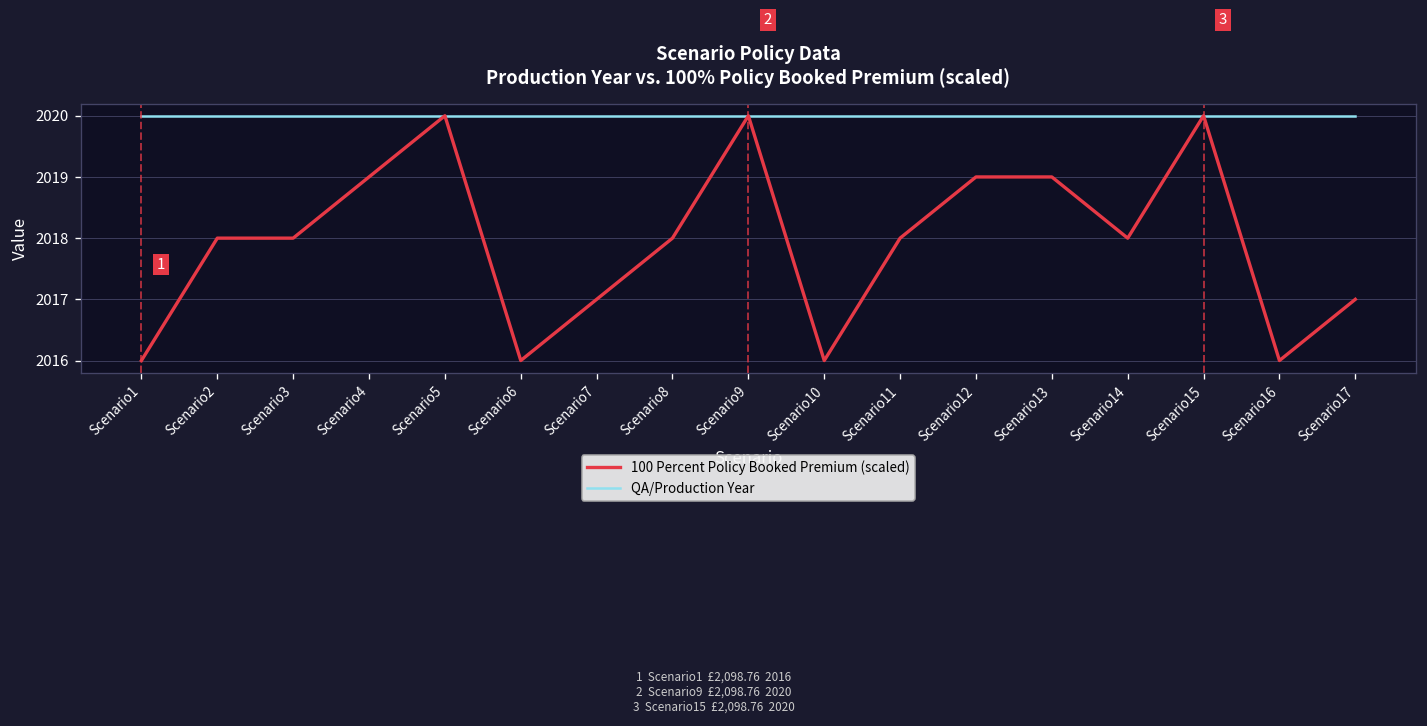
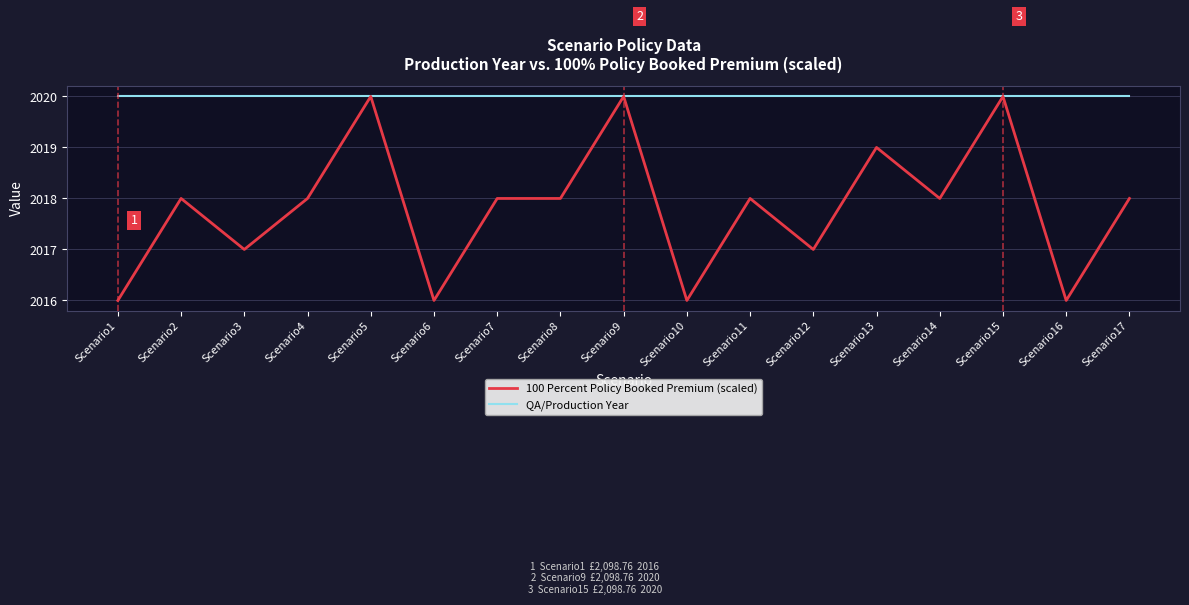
  {
    "100 Percent Policy Booked Premium (scaled)": {
      "Scenario1": 2016,
      "Scenario2": 2018,
-     "Scenario3": 2018,
-     "Scenario4": 2019,
+     "Scenario3": 2017,
+     "Scenario4": 2018,
      "Scenario6": 2016,
-     "Scenario7": 2017,
+     "Scenario7": 2018,
      "Scenario8": 2018,
      "Scenario10": 2016,
      "Scenario11": 2018,
-     "Scenario12": 2019,
+     "Scenario12": 2017,
      "Scenario13": 2019,
      "Scenario14": 2018,
      "Scenario16": 2016,
-     "Scenario17": 2017
+     "Scenario17": 2018
    },
    "QA/Production Year": {
      "Scenario1": 2020,
      "Scenario2": 2020,
      "Scenario3": 2020,
      "Scenario4": 2020,
      "Scenario6": 2020,
      "Scenario7": 2020,
      "Scenario8": 2020,
      "Scenario10": 2020,
      "Scenario11": 2020,
      "Scenario12": 2020,
      "Scenario13": 2020,
      "Scenario14": 2020,
      "Scenario16": 2020,
      "Scenario17": 2020
    }
  }
